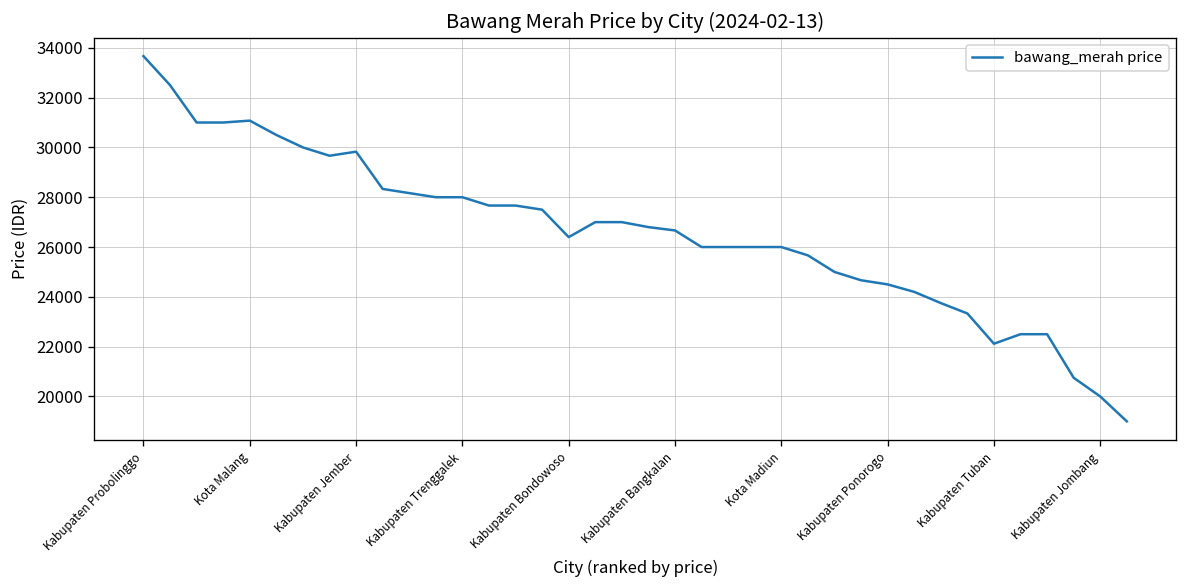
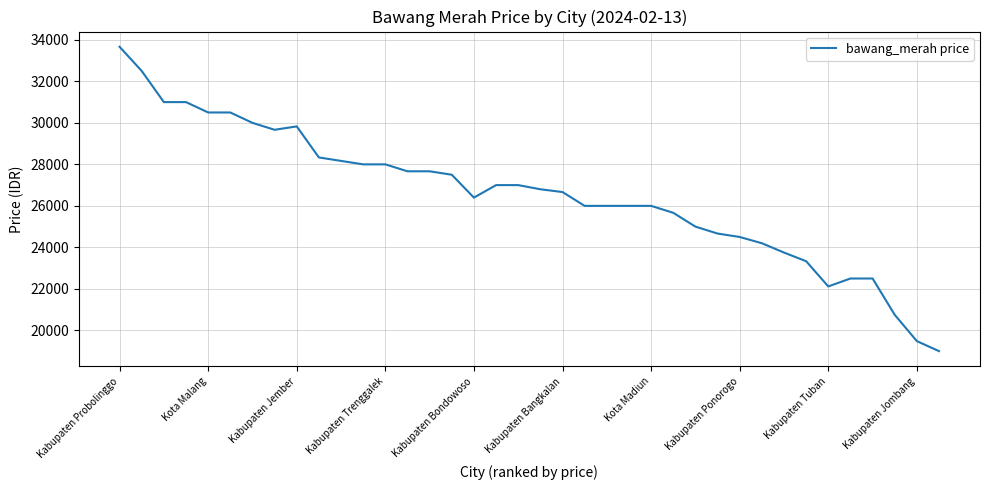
  {
    "Kabupaten Probolinggo": 33700,
-   "Kota Malang": 31100,
+   "Kota Malang": 30500,
    "Kabupaten Jember": 29800,
    "Kabupaten Trenggalek": 28000,
    "Kabupaten Bondowoso": 26400,
    "Kabupaten Bangkalan": 26700,
    "Kota Madiun": 26000,
    "Kabupaten Ponorogo": 24500,
    "Kabupaten Tuban": 22100,
-   "Kabupaten Jombang": 20000
+   "Kabupaten Jombang": 19500
  }
